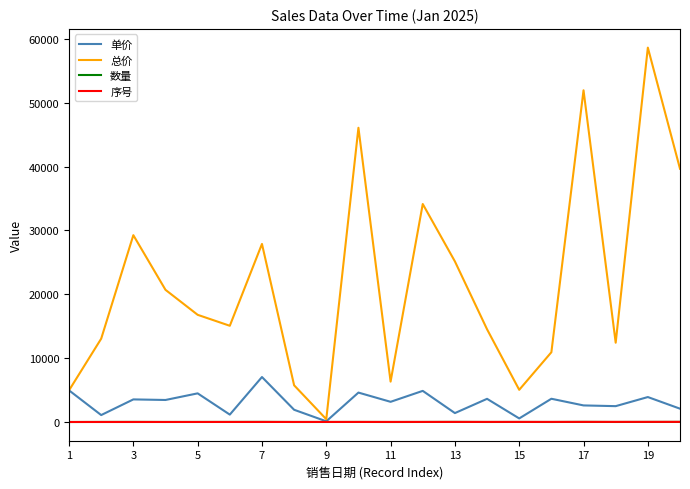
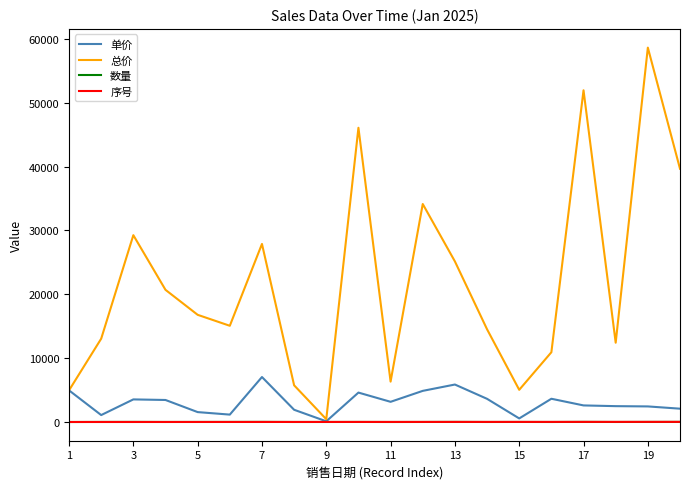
  {
    "单价": {
      "3": 4000,
-     "5": 4000,
+     "5": 2000,
      "7": 7000,
      "11": 3000,
-     "13": 1000,
+     "13": 6000,
      "15": 1000,
      "17": 3000,
-     "19": 4000
+     "19": 2000
    },
    "总价": {
      "3": 29000,
      "5": 17000,
      "7": 28000,
      "11": 6000,
      "13": 25000,
      "15": 5000,
      "17": 52000,
      "19": 59000
    },
    "序号": {
      "1": 0,
      "3": 0,
      "5": 0,
      "7": 0,
      "11": 0,
      "13": 0,
      "15": 0,
      "17": 0,
      "19": 0
    }
  }
